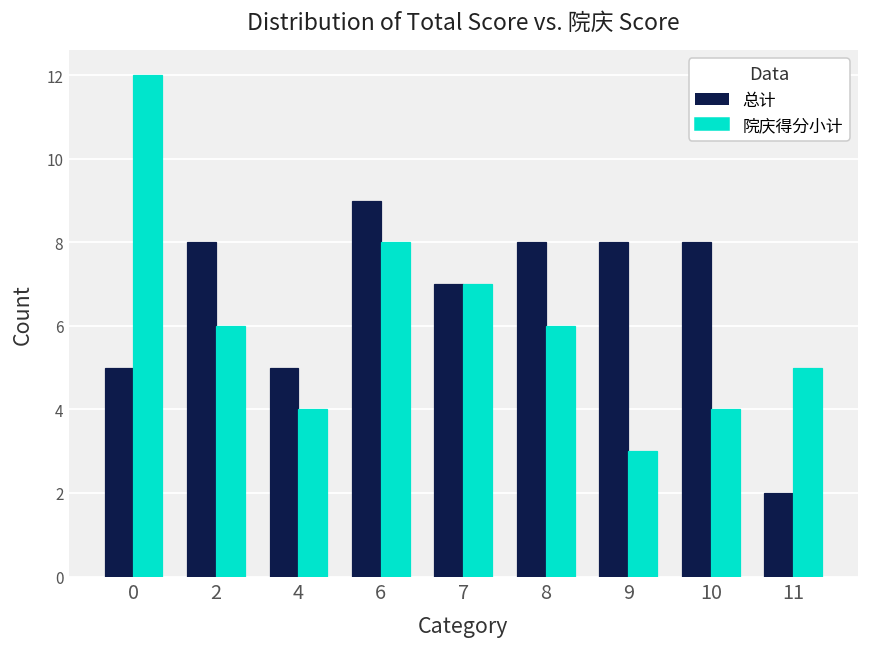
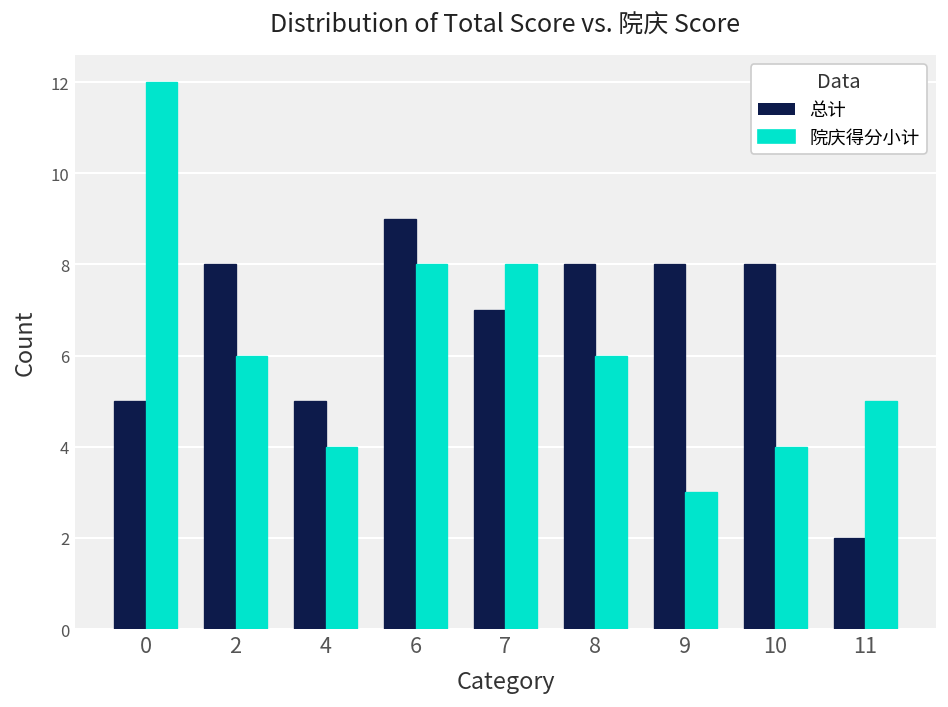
  {
    "总计": {
      "0": 5,
      "2": 8,
      "4": 5,
      "6": 9,
      "7": 7,
      "8": 8,
      "9": 8,
      "10": 8,
      "11": 2
    },
    "院庆得分小计": {
      "0": 12,
      "2": 6,
      "4": 4,
      "6": 8,
-     "7": 7,
+     "7": 8,
      "8": 6,
      "9": 3,
      "10": 4,
      "11": 5
    }
  }
